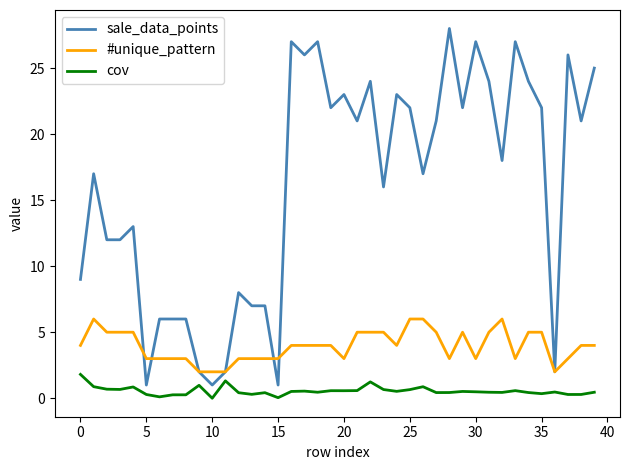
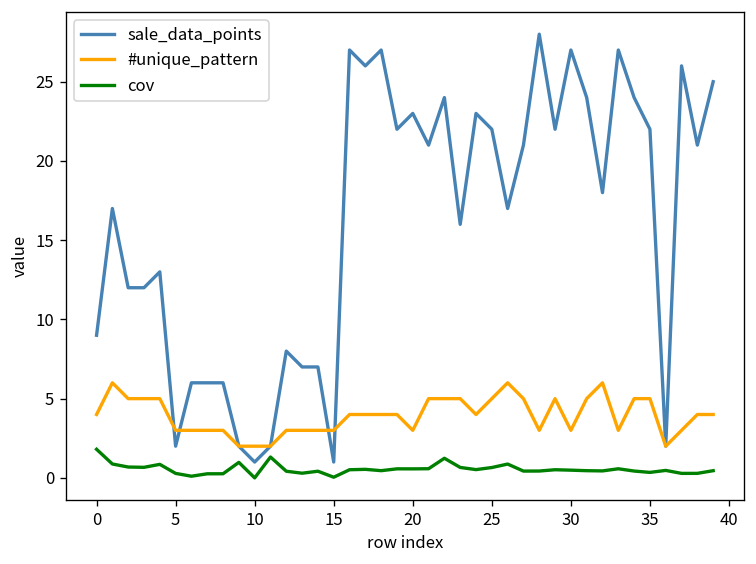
  {
    "sale_data_points": {
      "0": 9,
-     "5": 1,
+     "5": 2,
      "10": 1,
      "15": 1,
      "20": 23,
      "25": 22,
      "30": 27,
      "35": 22
    },
    "#unique_pattern": {
      "0": 4,
      "5": 3,
      "10": 2,
      "15": 3,
      "20": 3,
-     "25": 6,
+     "25": 5,
      "30": 3,
      "35": 5
    },
    "cov": {
      "0": 1.8,
      "5": 0.3,
      "10": 0,
      "15": 0,
      "20": 0.6,
      "25": 0.7,
      "30": 0.5,
      "35": 0.3
    }
  }
